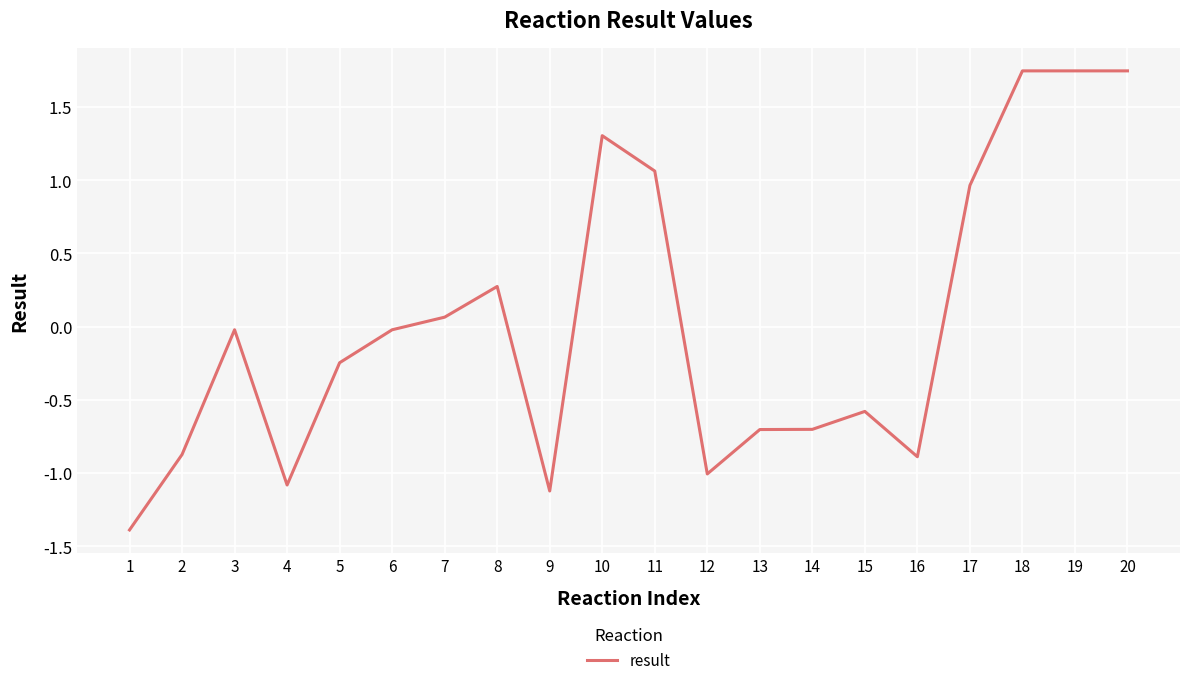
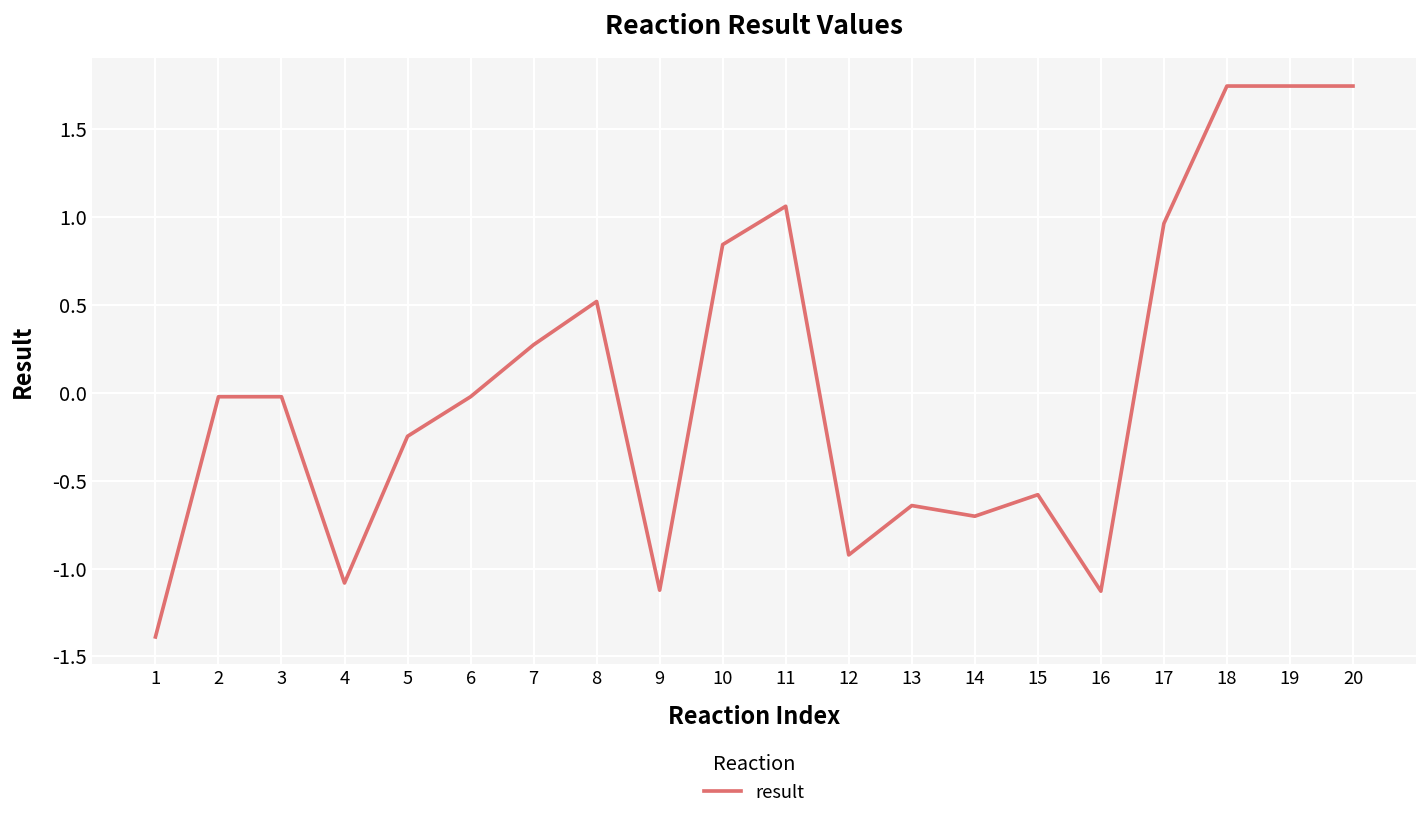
  {
    "1": -1.39,
-   "2": -0.87,
+   "2": -0.02,
    "3": -0.02,
    "4": -1.08,
    "5": -0.25,
    "6": -0.02,
-   "7": 0.06,
-   "8": 0.27,
+   "7": 0.27,
+   "8": 0.52,
    "9": -1.12,
-   "10": 1.30,
+   "10": 0.84,
    "11": 1.06,
-   "12": -1.01,
-   "13": -0.70,
+   "12": -0.92,
+   "13": -0.64,
    "14": -0.70,
    "15": -0.58,
-   "16": -0.89,
+   "16": -1.13,
    "17": 0.96,
    "18": 1.75,
    "19": 1.75,
    "20": 1.75
  }
